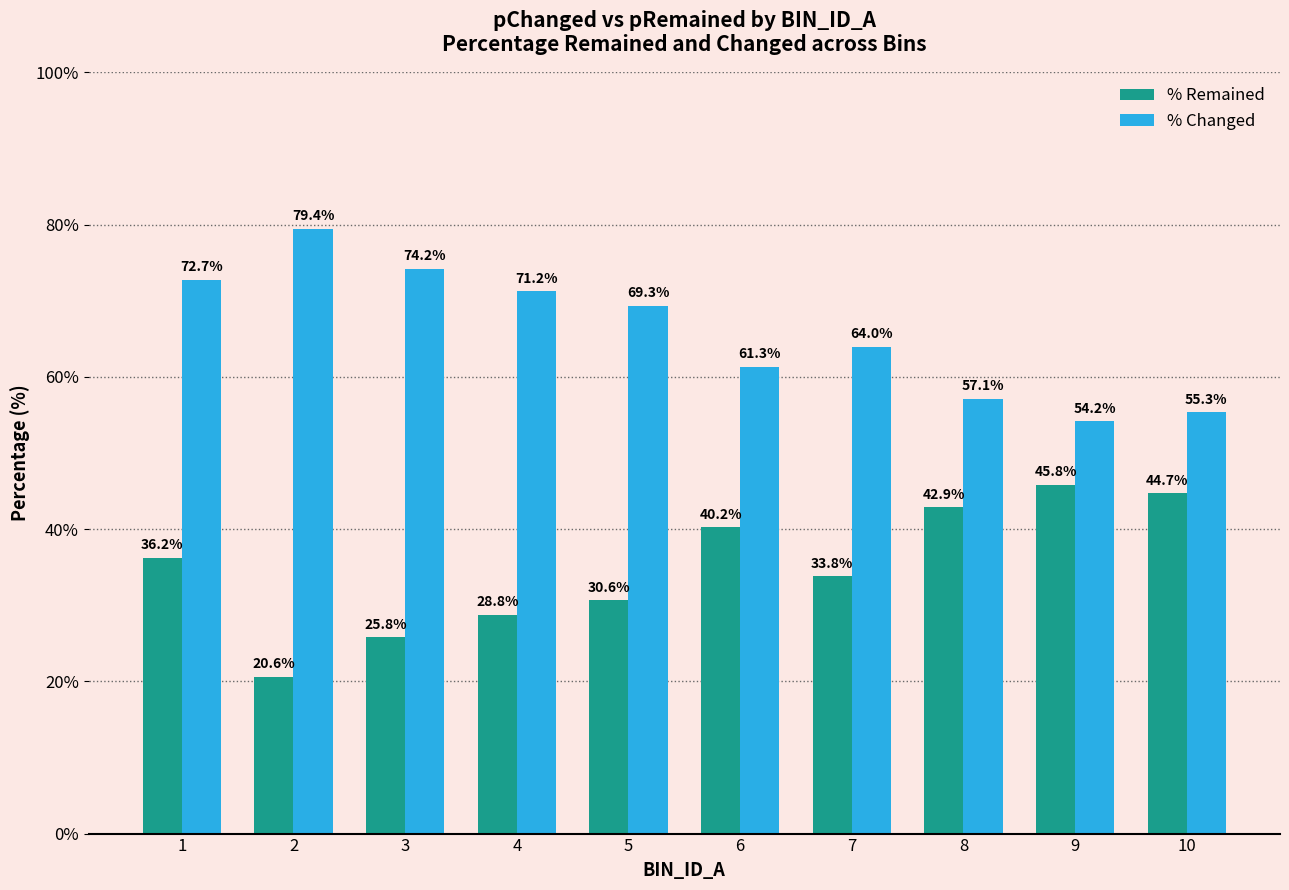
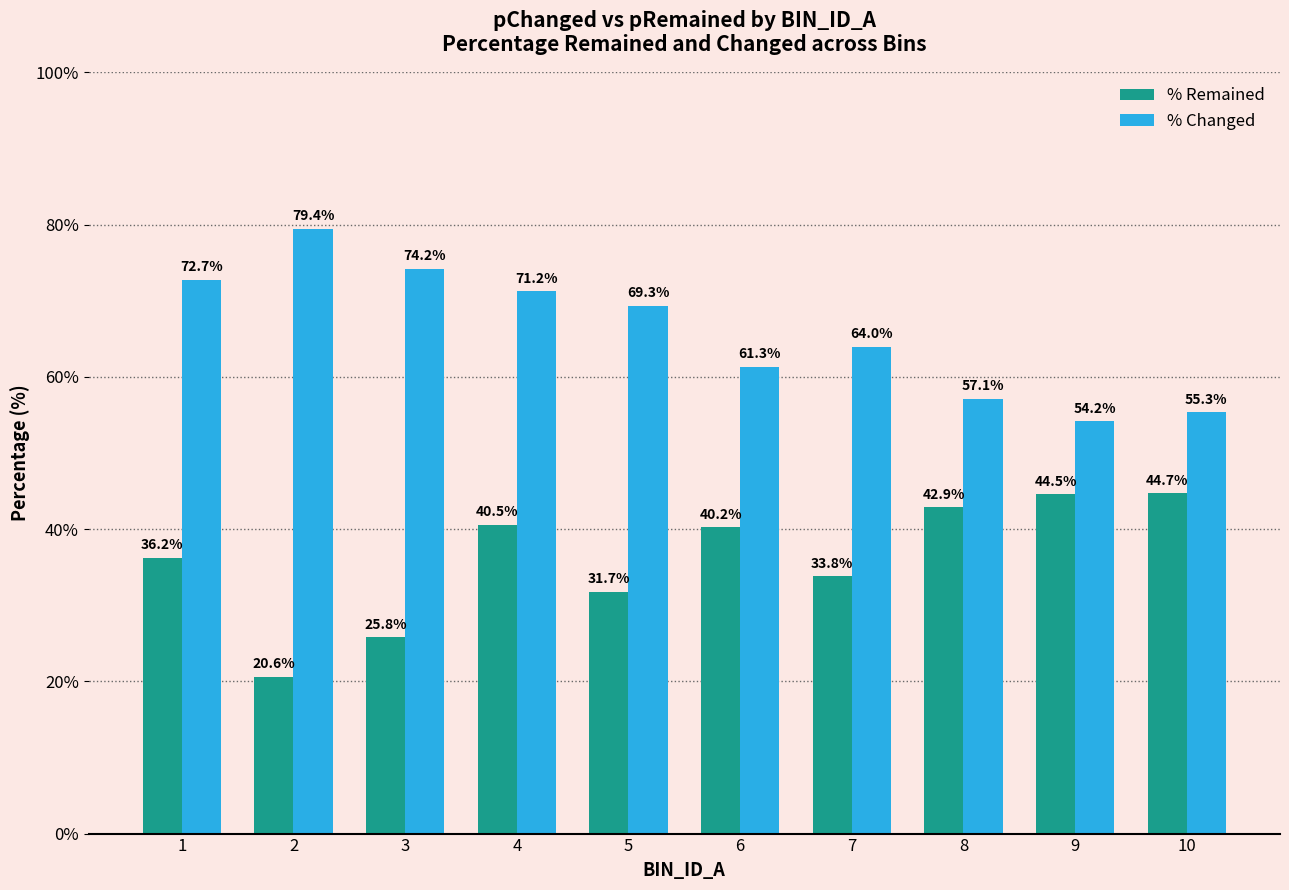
  {
    "% Remained": {
      "1": "36.2%",
      "2": "20.6%",
      "3": "25.8%",
-     "4": "28.8%",
-     "5": "30.6%",
+     "4": "40.5%",
+     "5": "31.7%",
      "6": "40.2%",
      "7": "33.8%",
      "8": "42.9%",
-     "9": "45.8%",
+     "9": "44.5%",
      "10": "44.7%"
    },
    "% Changed": {
      "1": "72.7%",
      "2": "79.4%",
      "3": "74.2%",
      "4": "71.2%",
      "5": "69.3%",
      "6": "61.3%",
      "7": "64.0%",
      "8": "57.1%",
      "9": "54.2%",
      "10": "55.3%"
    }
  }
